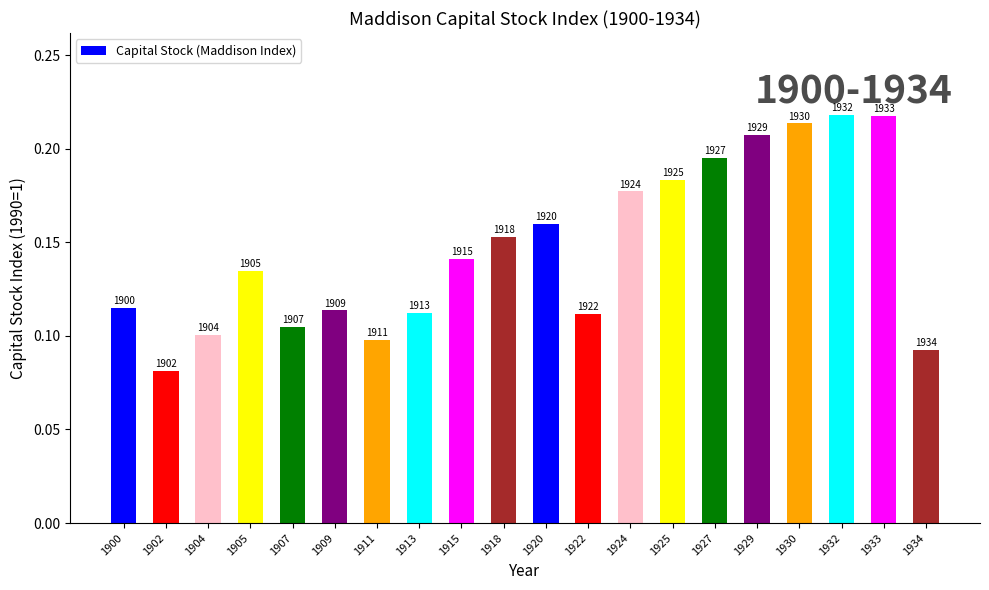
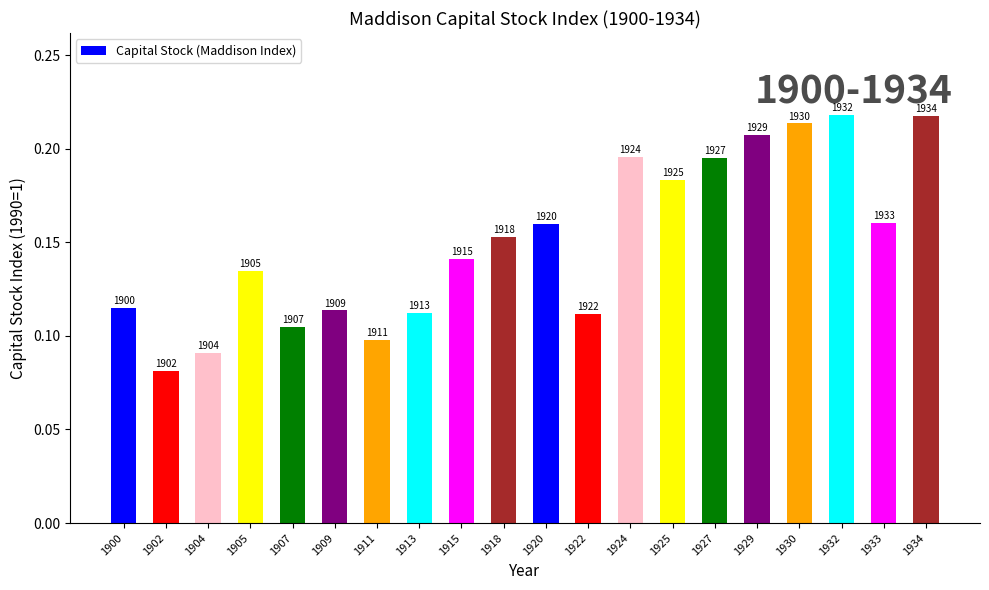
  {
-   "1904": 0.101,
-   "1924": 0.177,
-   "1933": 0.218,
-   "1934": 0.093
+   "1904": 0.091,
+   "1924": 0.196,
+   "1933": 0.160,
+   "1934": 0.217
  }
